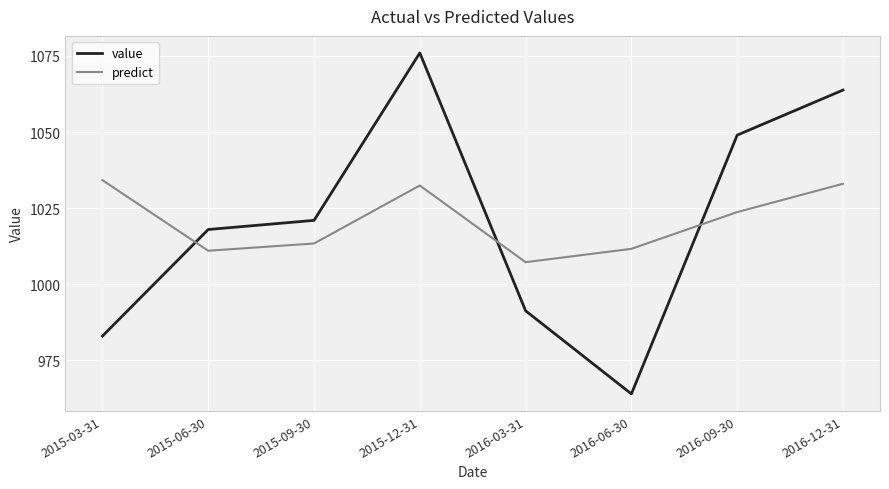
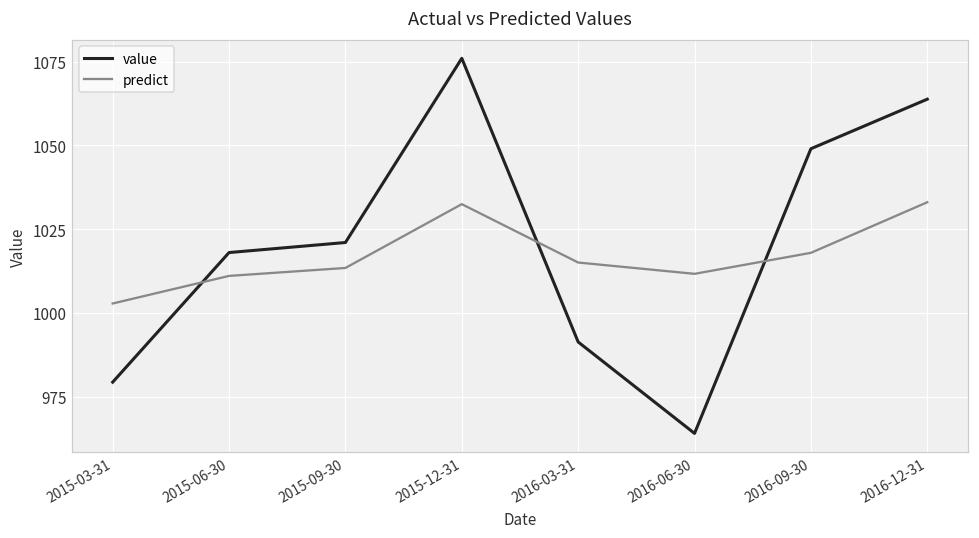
  {
    "value": {
-     "2015-03-31": 983,
+     "2015-03-31": 979,
      "2015-06-30": 1018,
      "2015-09-30": 1021,
      "2015-12-31": 1076,
      "2016-03-31": 991,
      "2016-06-30": 964,
      "2016-09-30": 1049,
      "2016-12-31": 1064
    },
    "predict": {
-     "2015-03-31": 1034,
+     "2015-03-31": 1003,
      "2015-06-30": 1011,
      "2015-09-30": 1013,
      "2015-12-31": 1032,
-     "2016-03-31": 1007,
+     "2016-03-31": 1015,
      "2016-06-30": 1012,
-     "2016-09-30": 1024,
+     "2016-09-30": 1018,
      "2016-12-31": 1033
    }
  }
